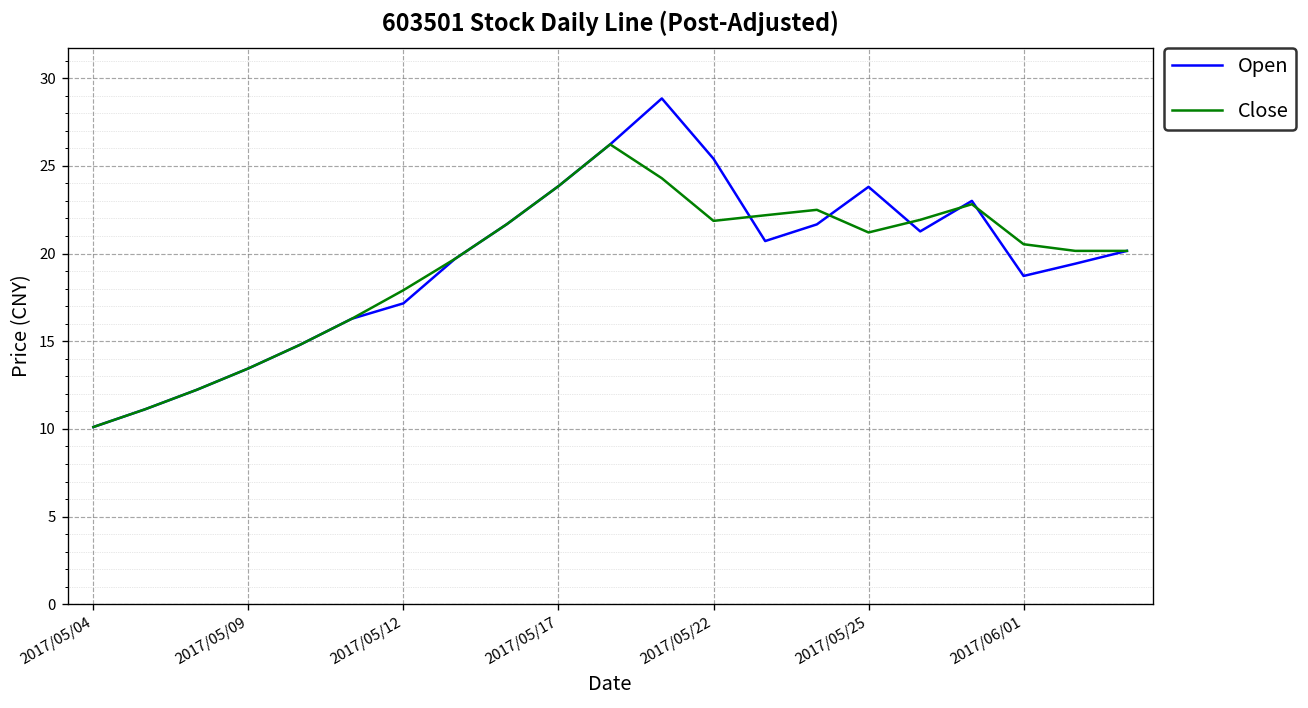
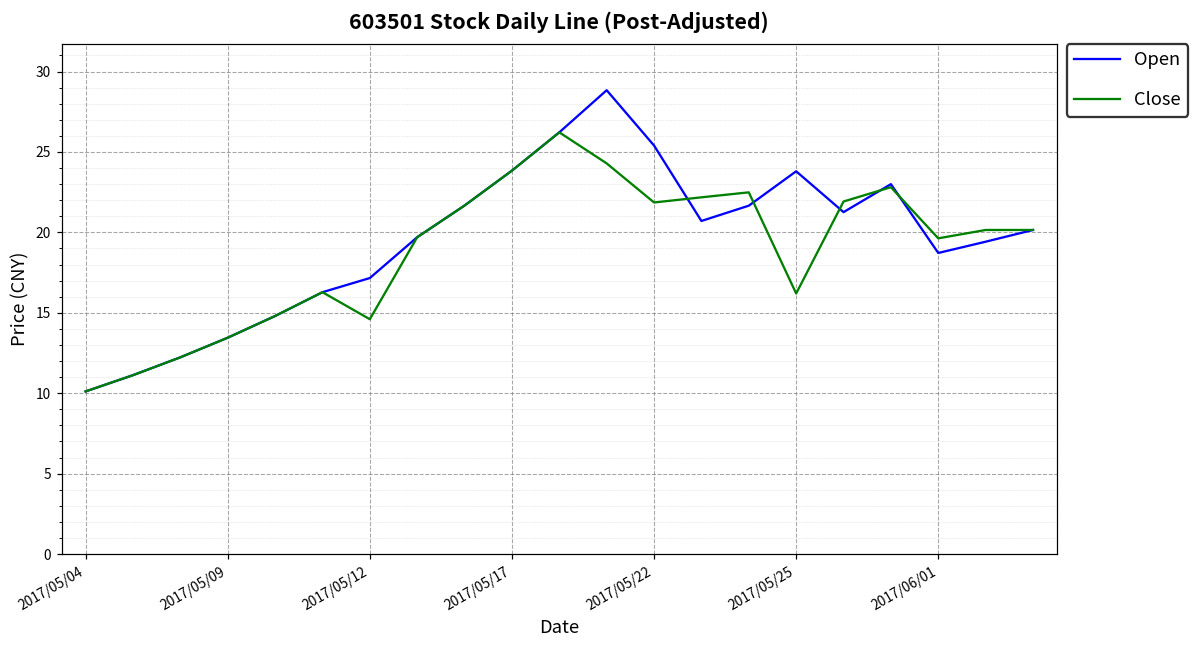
  {
    "Open": {
      "2017/05/12": 17.2,
      "2017/05/22": 25.4,
      "2017/05/25": 23.8,
      "2017/06/01": 18.7
    },
    "Close": {
-     "2017/05/12": 17.9,
+     "2017/05/12": 14.6,
      "2017/05/22": 21.9,
-     "2017/05/25": 21.2,
-     "2017/06/01": 20.5
+     "2017/05/25": 16.2,
+     "2017/06/01": 19.6
    }
  }
